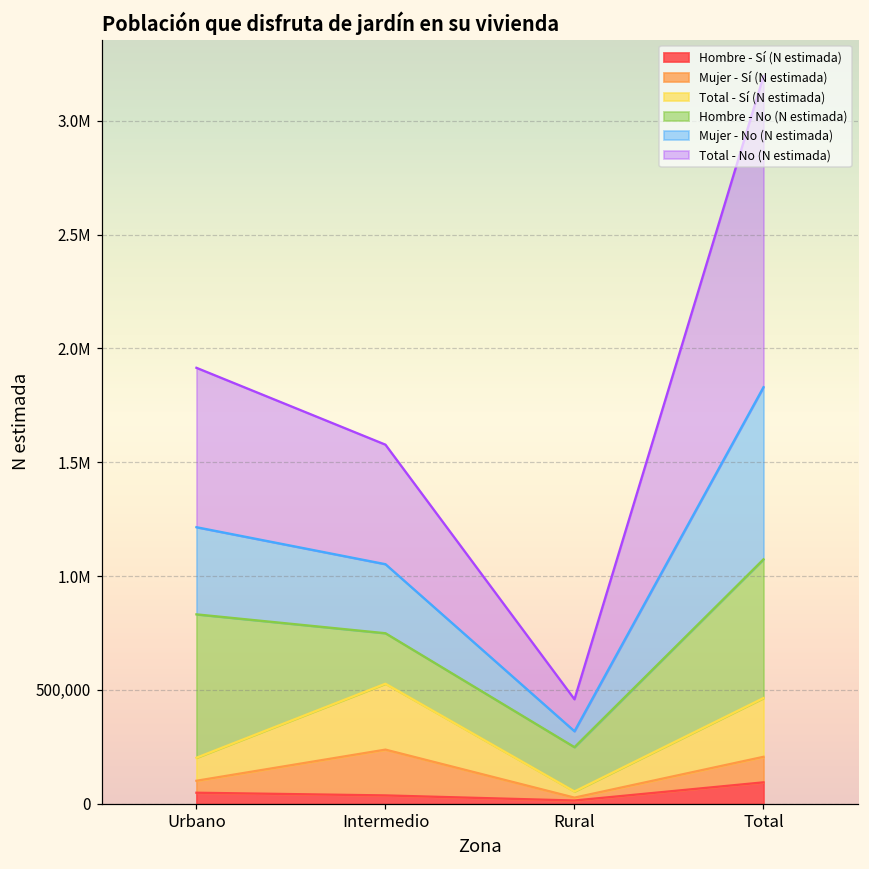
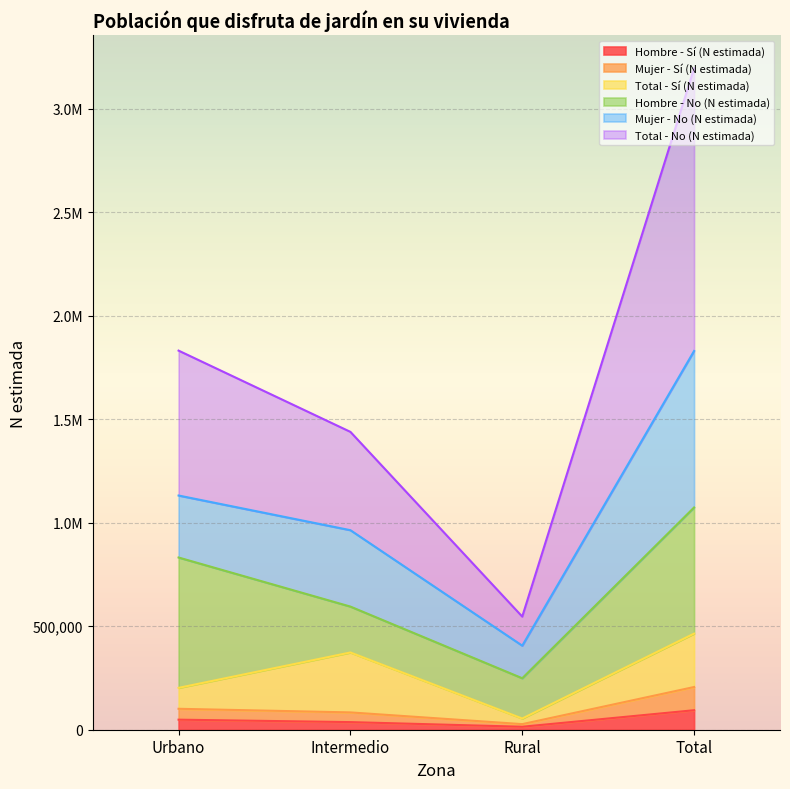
  {
    "Hombre - Sí (N estimada)": {
      "Urbano": "50,000",
      "Intermedio": "40,000",
      "Rural": "10,000",
      "Total": "90,000"
    },
    "Mujer - Sí (N estimada)": {
      "Urbano": "50,000",
-     "Intermedio": "200,000",
+     "Intermedio": "50,000",
      "Rural": "10,000",
      "Total": "110,000"
    },
    "Total - Sí (N estimada)": {
      "Urbano": "100,000",
      "Intermedio": "290,000",
      "Rural": "30,000",
      "Total": "260,000"
    },
    "Hombre - No (N estimada)": {
      "Urbano": "630,000",
      "Intermedio": "220,000",
      "Rural": "190,000",
      "Total": "610,000"
    },
    "Mujer - No (N estimada)": {
-     "Urbano": "380,000",
-     "Intermedio": "300,000",
-     "Rural": "70,000",
+     "Urbano": "300,000",
+     "Intermedio": "370,000",
+     "Rural": "160,000",
      "Total": "760,000"
    },
    "Total - No (N estimada)": {
      "Urbano": "700,000",
-     "Intermedio": "520,000",
+     "Intermedio": "480,000",
      "Rural": "140,000"
    }
  }
